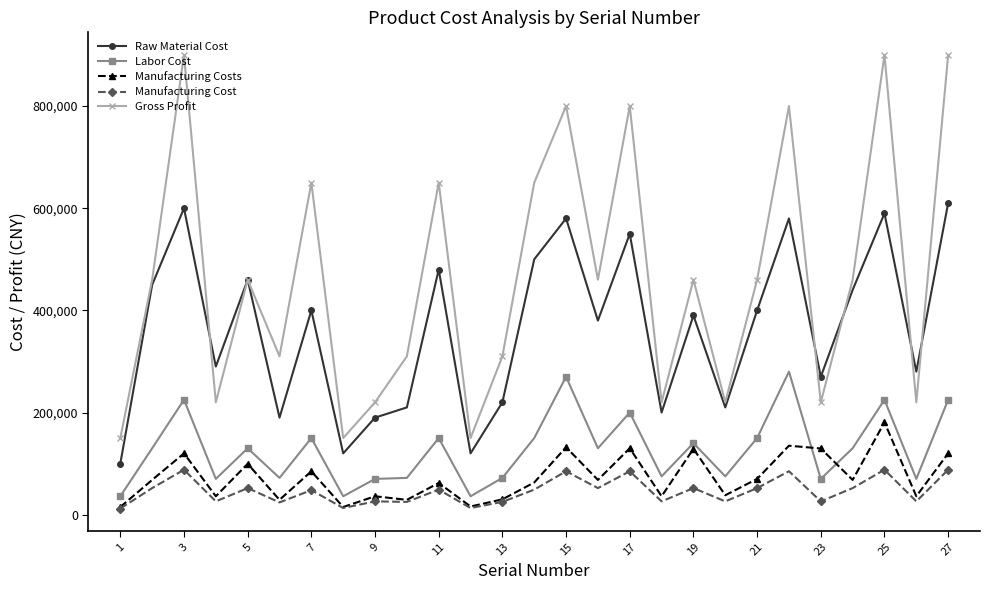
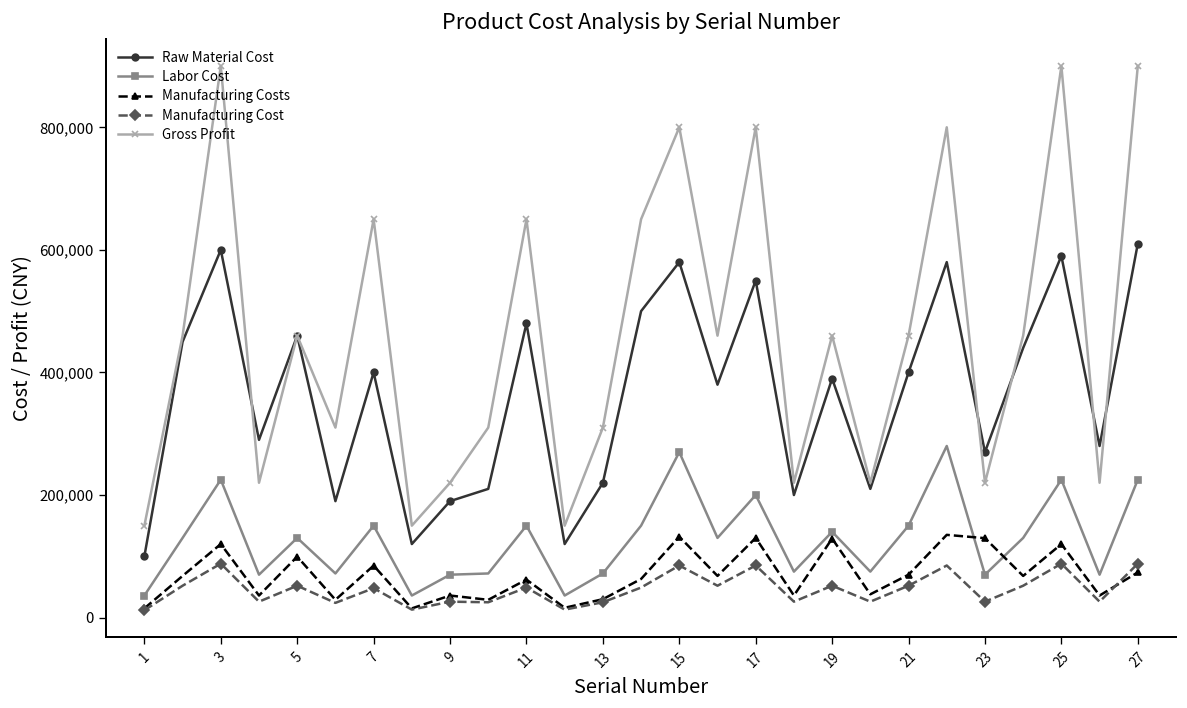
  {
    "Manufacturing Costs": {
      "3": "120,000",
      "5": "100,000",
      "7": "80,000",
      "9": "40,000",
      "11": "60,000",
      "13": "30,000",
      "15": "130,000",
      "17": "130,000",
      "19": "130,000",
      "21": "70,000",
      "23": "130,000",
-     "25": "180,000",
-     "27": "120,000"
+     "25": "120,000",
+     "27": "70,000"
    }
  }
